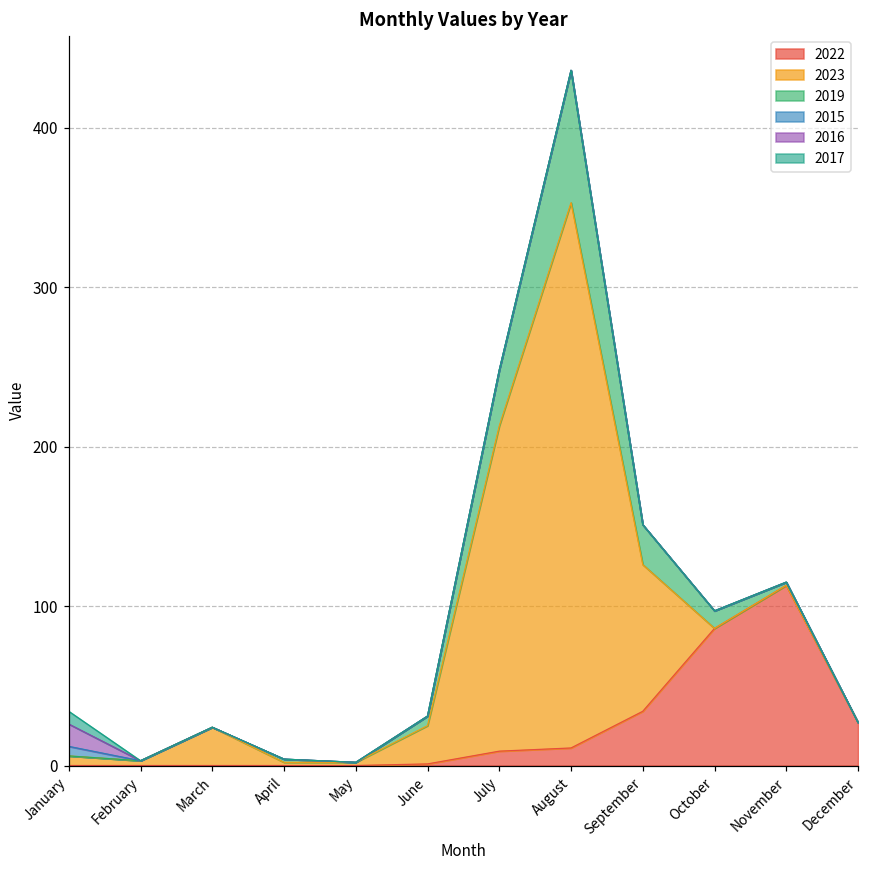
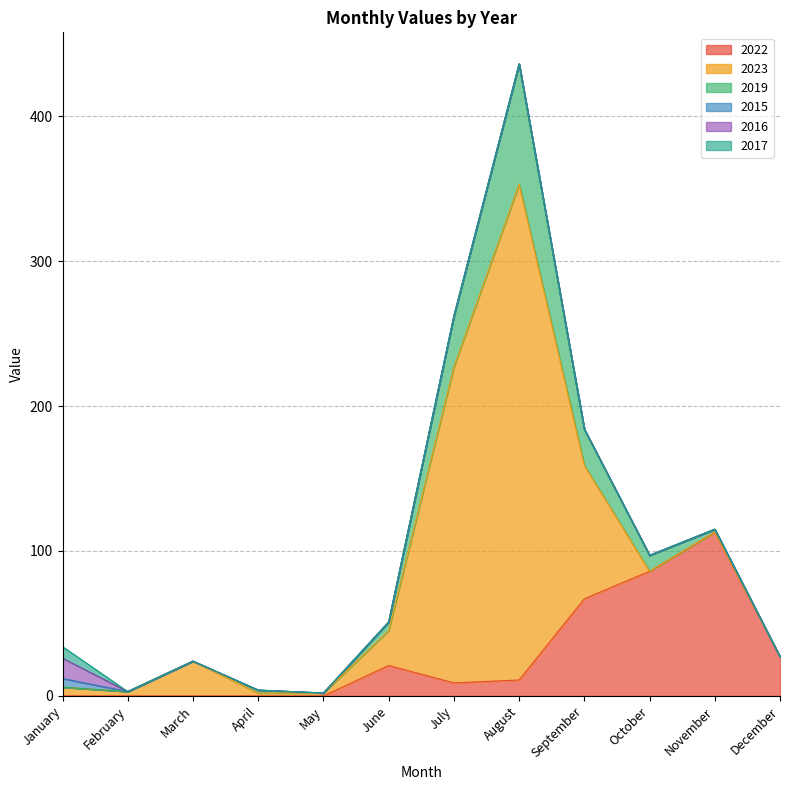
  {
    "2022": {
      "January": 0,
      "February": 0,
      "March": 0,
      "April": 0,
      "May": 0,
-     "June": 1,
+     "June": 21,
      "July": 9,
      "August": 11,
-     "September": 34
+     "September": 67
    },
    "2023": {
      "April": 2,
      "June": 24,
-     "July": 204,
+     "July": 218,
      "August": 342,
      "September": 92
    },
    "2016": {
      "January": 14
    }
  }
